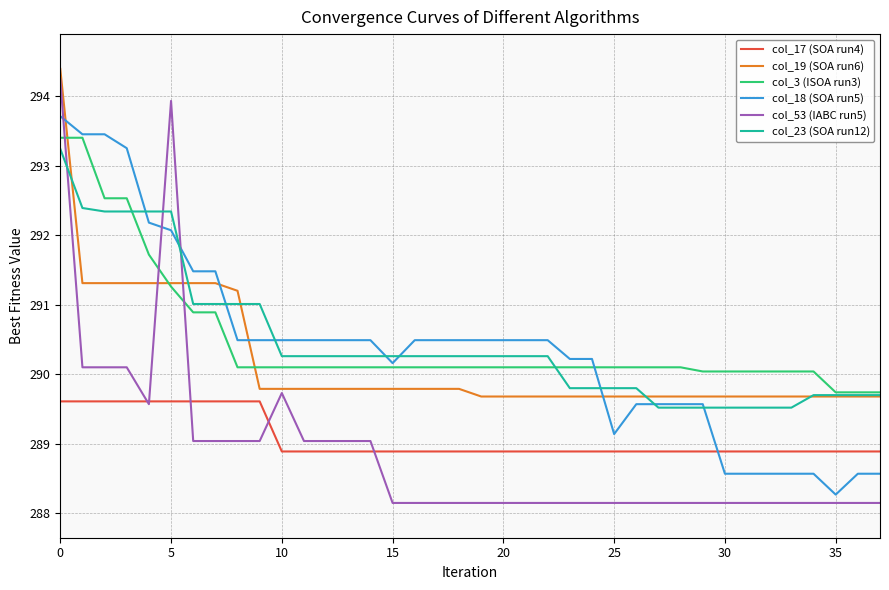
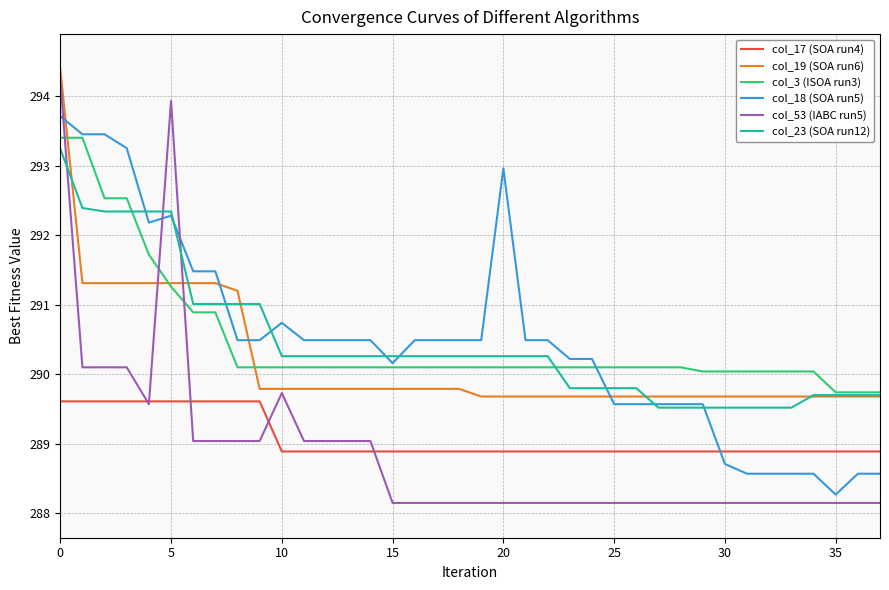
  {
    "col_18 (SOA run5)": {
      "0": 293.7,
-     "5": 292.1,
-     "10": 290.5,
+     "5": 292.3,
+     "10": 290.7,
      "15": 290.2,
-     "20": 290.5,
-     "25": 289.1,
-     "30": 288.6,
+     "20": 293.0,
+     "25": 289.6,
+     "30": 288.7,
      "35": 288.3
    },
    "col_53 (IABC run5)": {
      "0": 294.2,
      "5": 293.9,
      "10": 289.7,
      "15": 288.2,
      "20": 288.2,
      "25": 288.2,
      "30": 288.2,
      "35": 288.2
    }
  }
